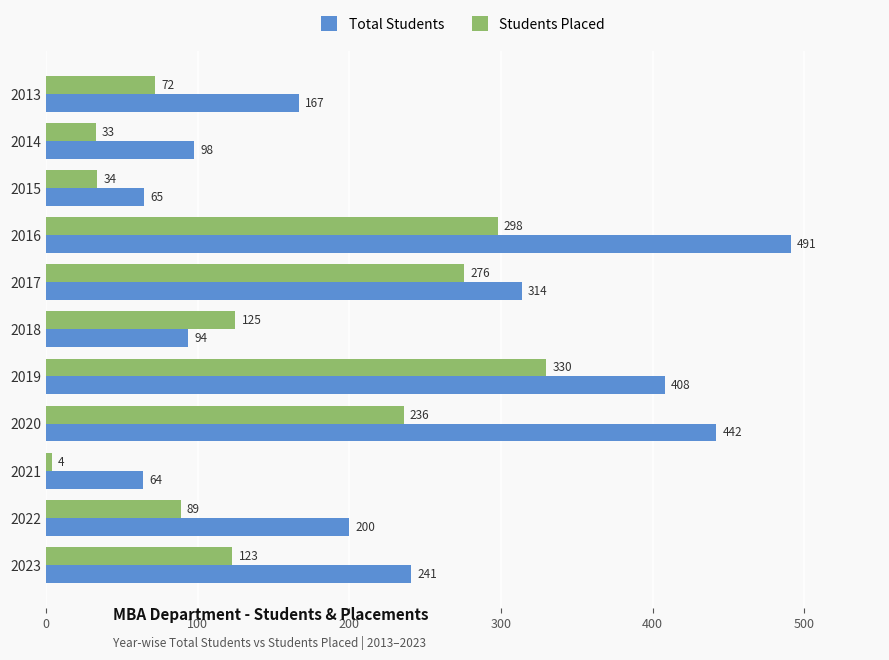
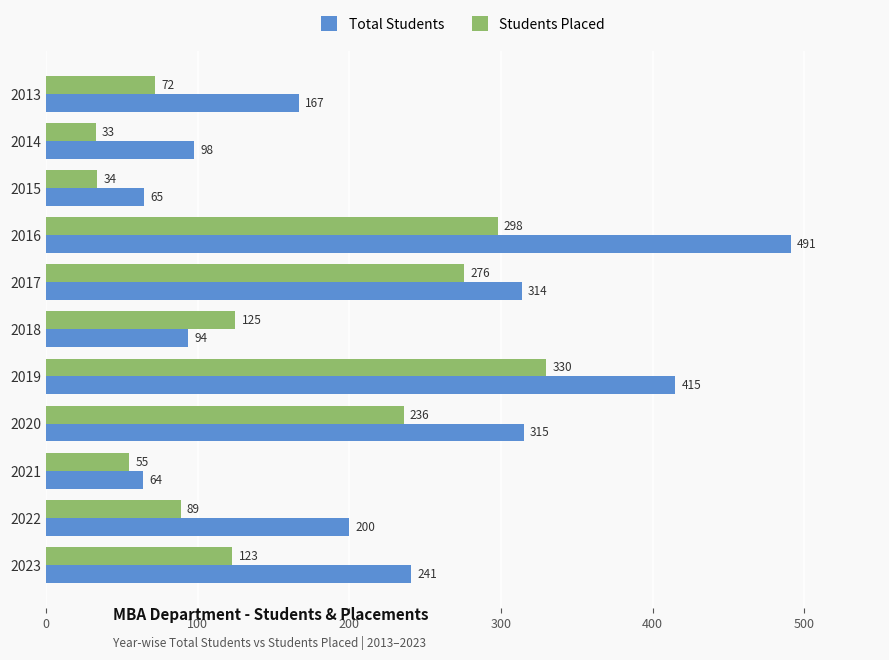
  {
    "Total Students": {
      "2013": 167,
      "2014": 98,
      "2015": 65,
      "2016": 491,
      "2017": 314,
      "2018": 94,
-     "2019": 408,
-     "2020": 442,
+     "2019": 415,
+     "2020": 315,
      "2021": 64,
      "2022": 200,
      "2023": 241
    },
    "Students Placed": {
      "2013": 72,
      "2014": 33,
      "2015": 34,
      "2016": 298,
      "2017": 276,
      "2018": 125,
      "2019": 330,
      "2020": 236,
-     "2021": 4,
+     "2021": 55,
      "2022": 89,
      "2023": 123
    }
  }
